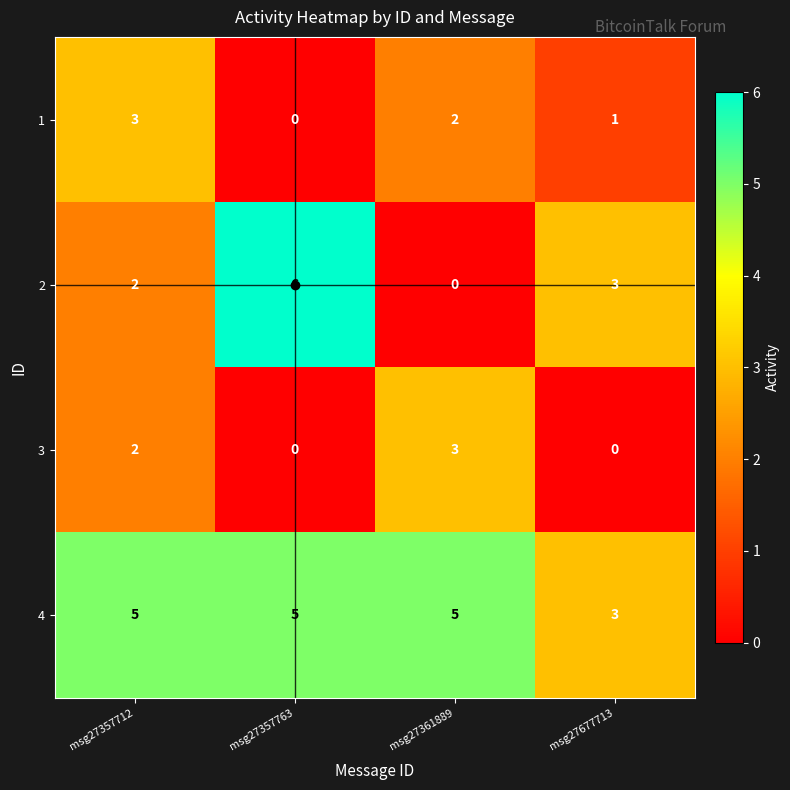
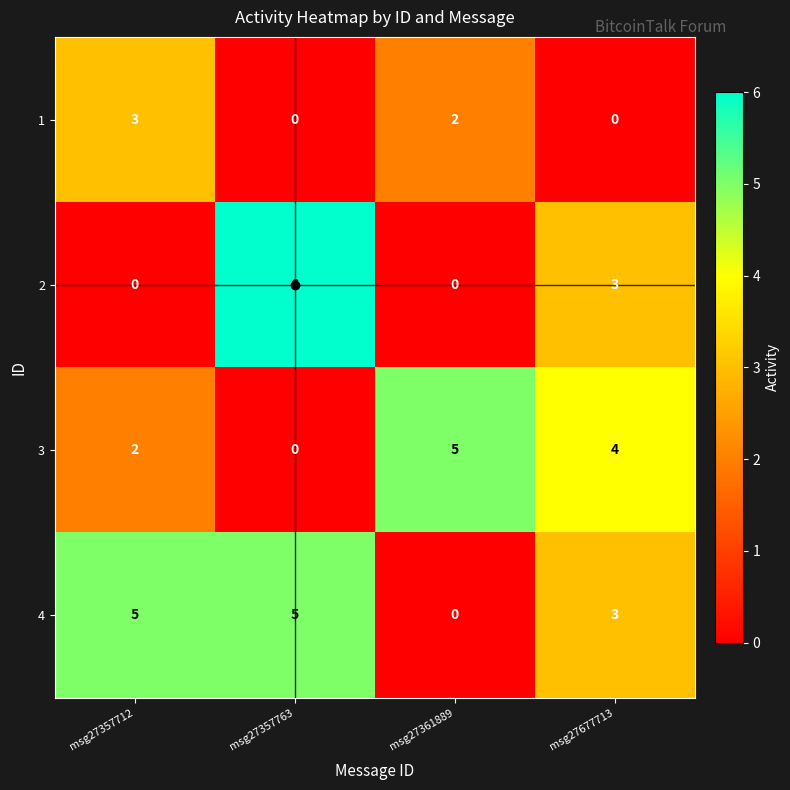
  {
    "1": {
      "msg27357712": 3,
      "msg27357763": 0,
      "msg27361889": 2,
-     "msg27677713": 1
+     "msg27677713": 0
    },
    "2": {
-     "msg27357712": 2,
+     "msg27357712": 0,
      "msg27361889": 0,
      "msg27677713": 3
    },
    "3": {
      "msg27357712": 2,
      "msg27357763": 0,
-     "msg27361889": 3,
-     "msg27677713": 0
+     "msg27361889": 5,
+     "msg27677713": 4
    },
    "4": {
      "msg27357712": 5,
      "msg27357763": 5,
-     "msg27361889": 5,
+     "msg27361889": 0,
      "msg27677713": 3
    }
  }
